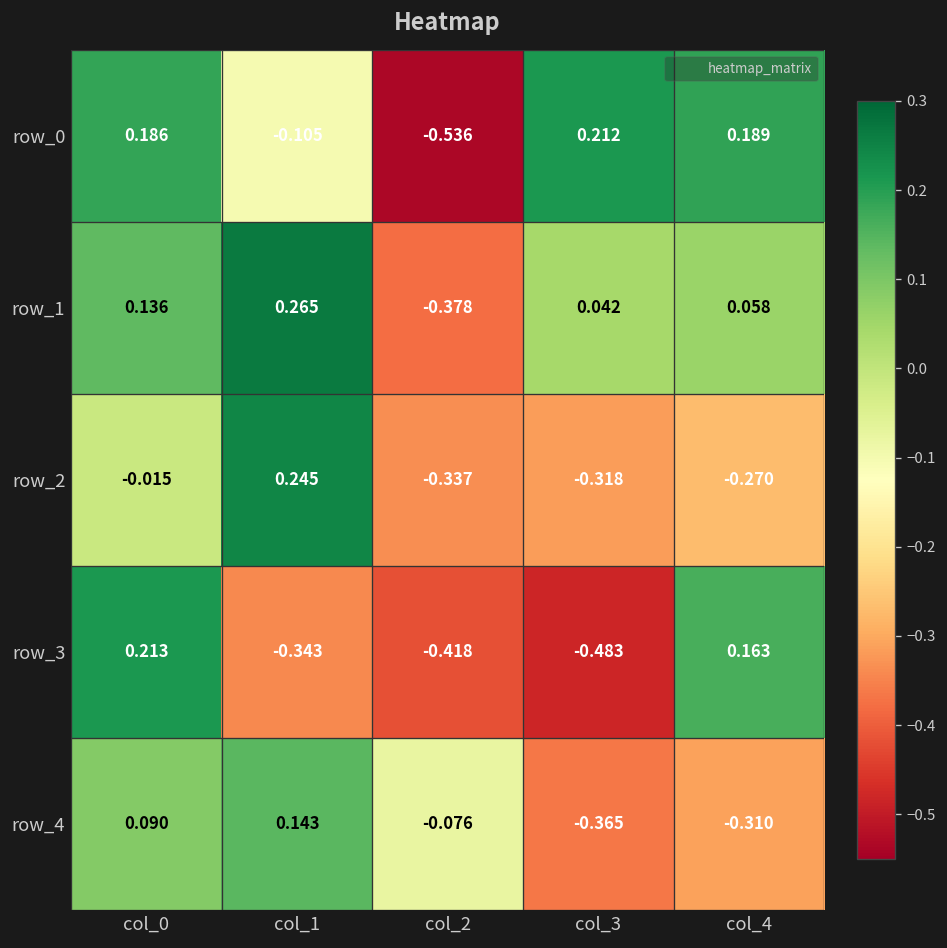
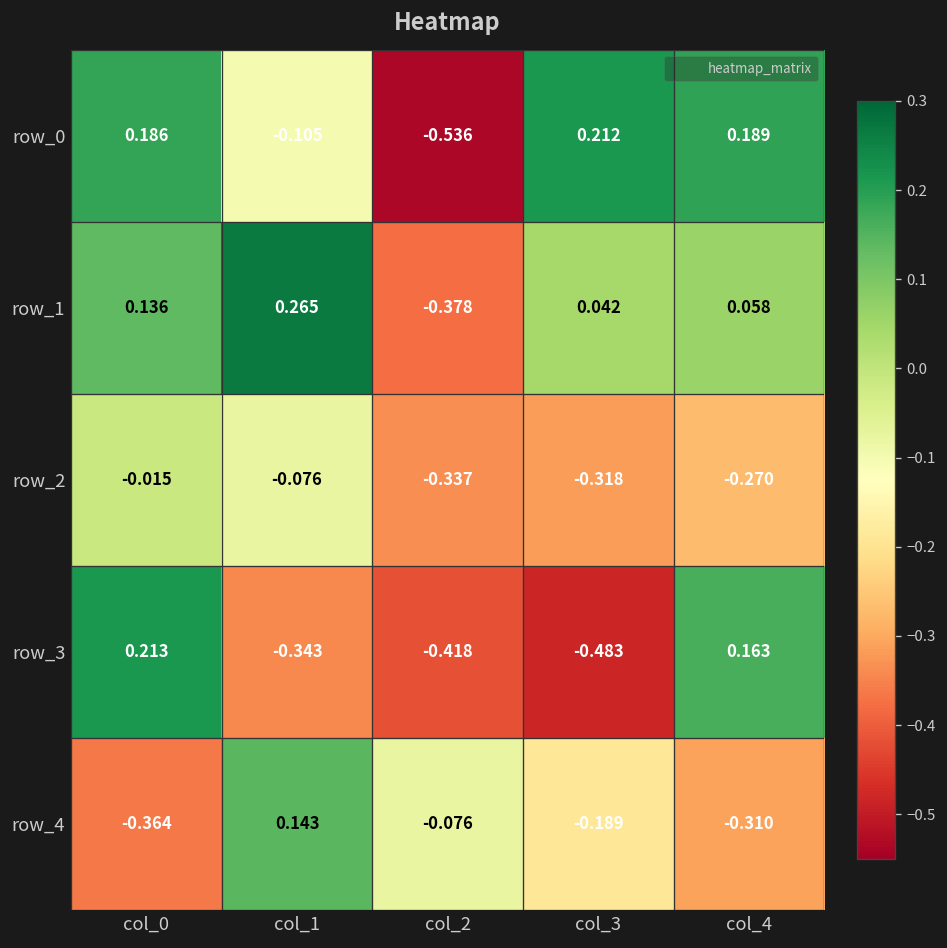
  {
    "row_0": {
      "col_0": 0.186,
      "col_1": -0.105,
      "col_2": -0.536,
      "col_3": 0.212,
      "col_4": 0.189
    },
    "row_1": {
      "col_0": 0.136,
      "col_1": 0.265,
      "col_2": -0.378,
      "col_3": 0.042,
      "col_4": 0.058
    },
    "row_2": {
      "col_0": -0.015,
-     "col_1": 0.245,
+     "col_1": -0.076,
      "col_2": -0.337,
      "col_3": -0.318,
      "col_4": -0.270
    },
    "row_3": {
      "col_0": 0.213,
      "col_1": -0.343,
      "col_2": -0.418,
      "col_3": -0.483,
      "col_4": 0.163
    },
    "row_4": {
-     "col_0": 0.090,
+     "col_0": -0.364,
      "col_1": 0.143,
      "col_2": -0.076,
-     "col_3": -0.365,
+     "col_3": -0.189,
      "col_4": -0.310
    }
  }
